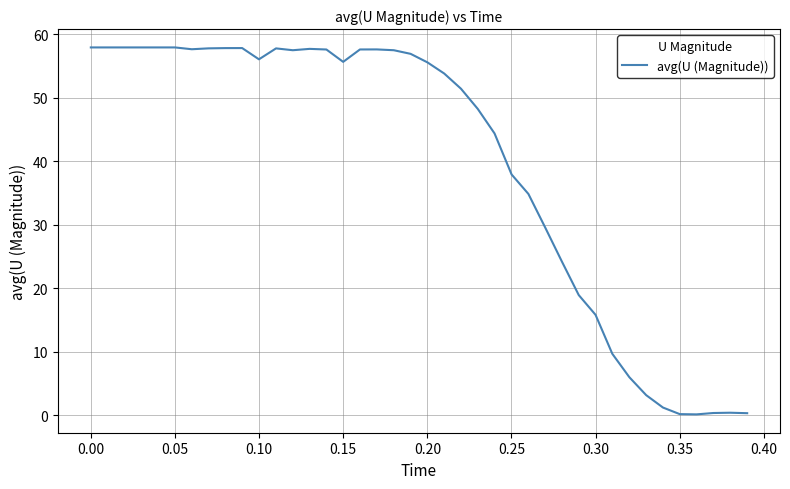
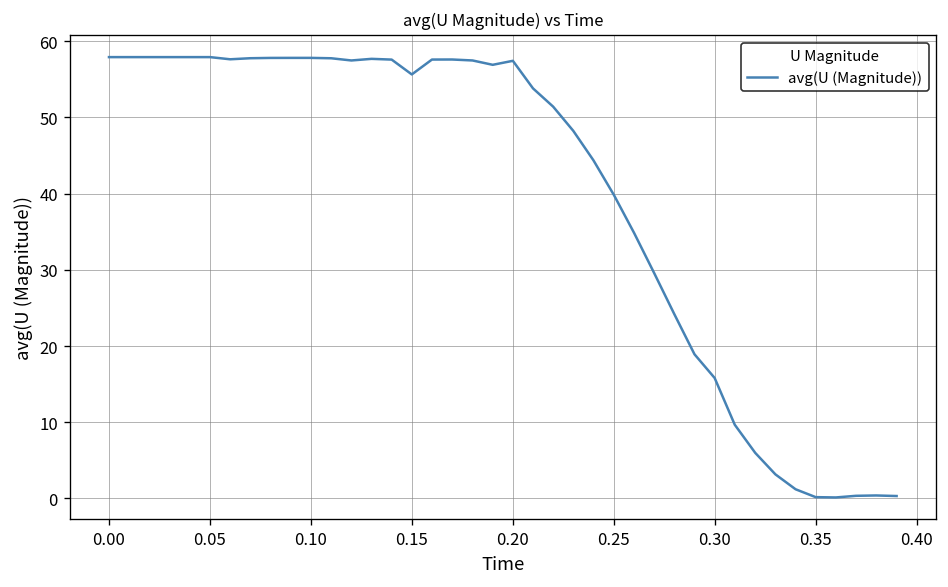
  {
    "0.00": 58,
    "0.05": 58,
-   "0.10": 56,
+   "0.10": 58,
    "0.15": 56,
-   "0.20": 56,
-   "0.25": 38,
+   "0.20": 57,
+   "0.25": 40,
    "0.30": 16,
    "0.35": 0
  }
